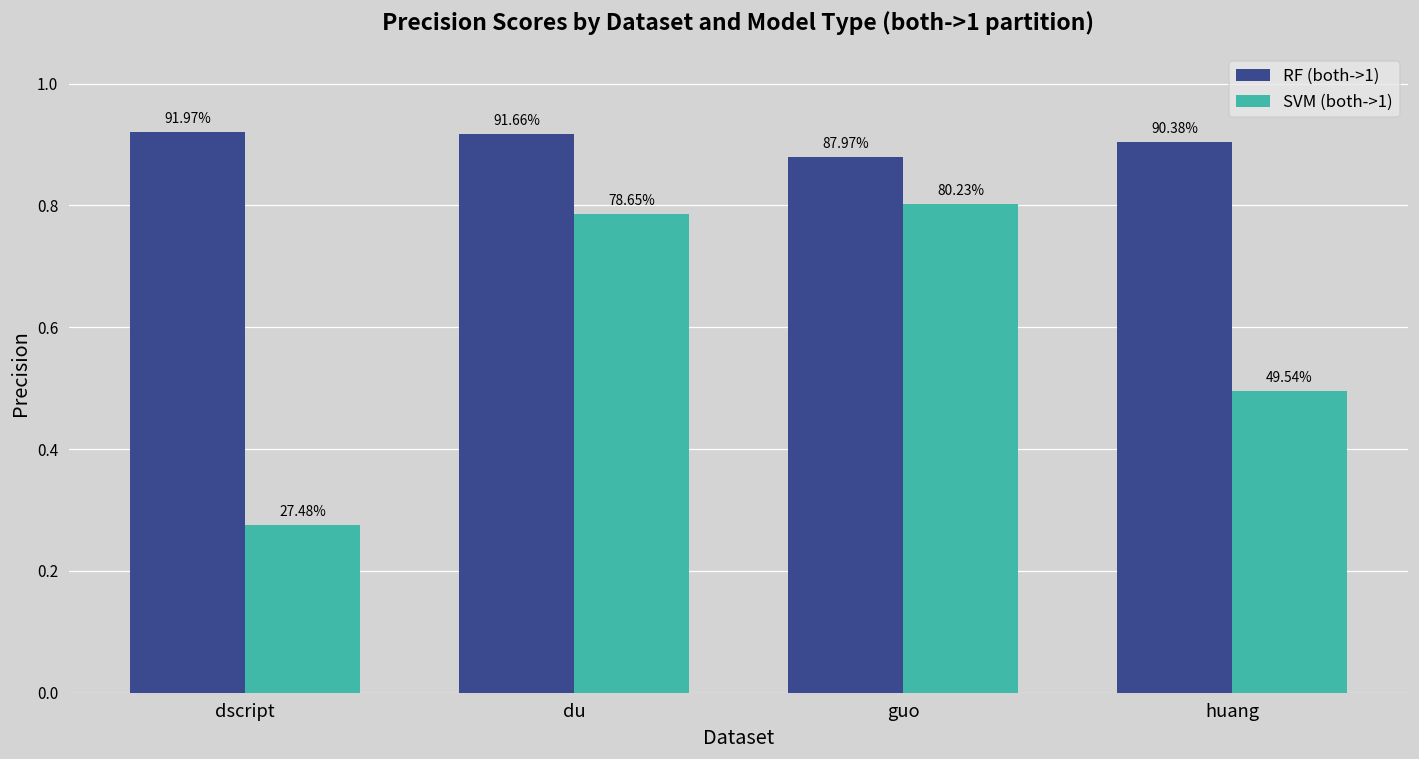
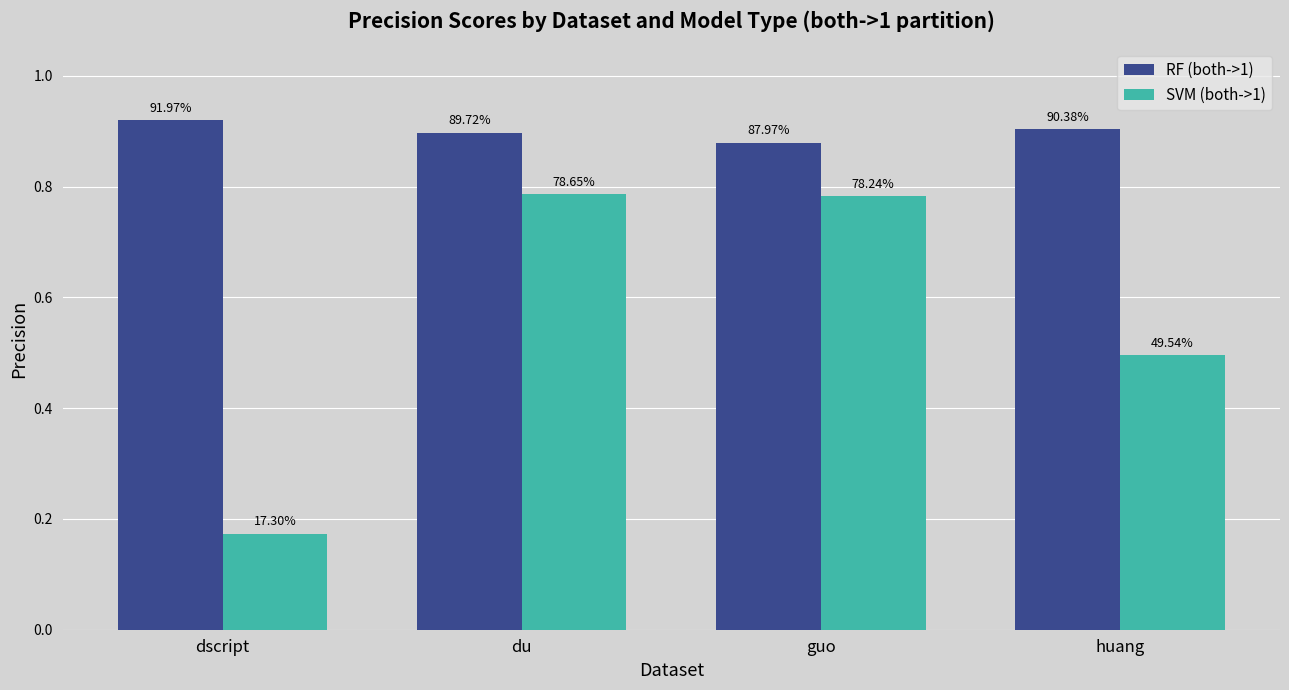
  {
    "RF (both->1)": {
      "dscript": "91.97%",
-     "du": "91.66%",
+     "du": "89.72%",
      "guo": "87.97%",
      "huang": "90.38%"
    },
    "SVM (both->1)": {
-     "dscript": "27.48%",
+     "dscript": "17.30%",
      "du": "78.65%",
-     "guo": "80.23%",
+     "guo": "78.24%",
      "huang": "49.54%"
    }
  }
